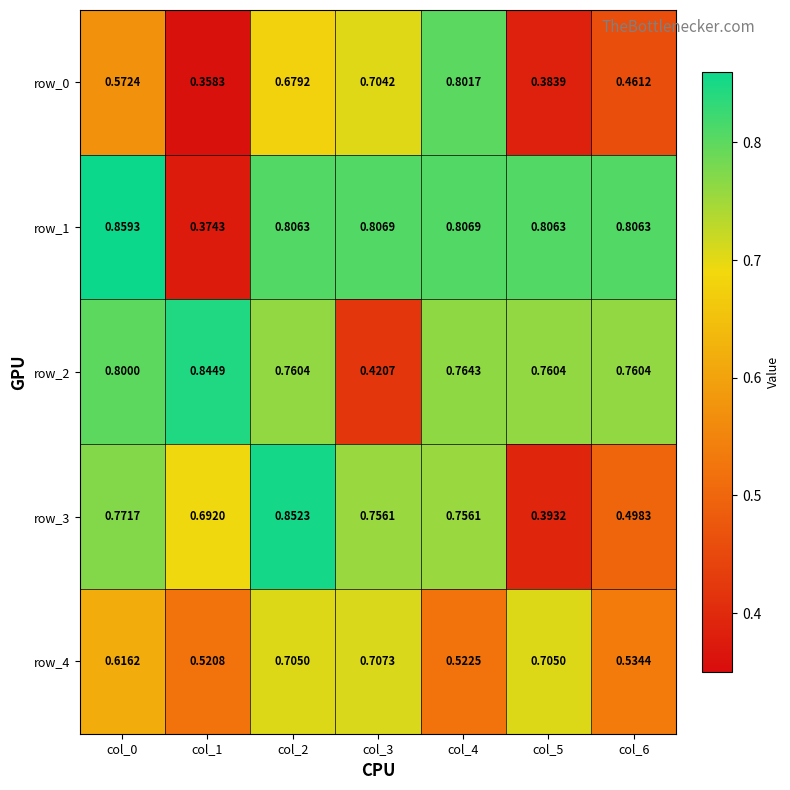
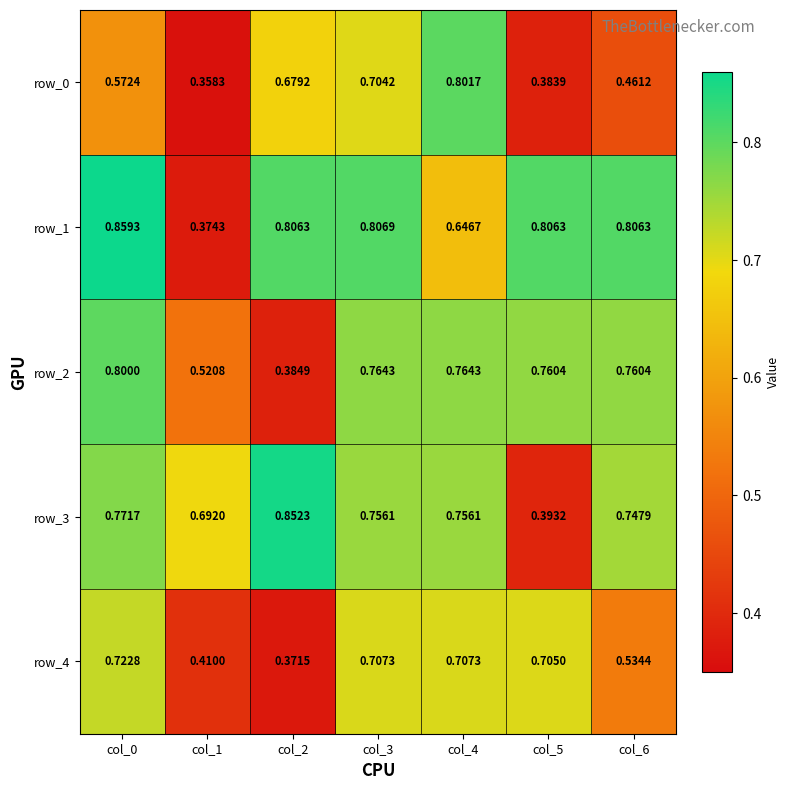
  {
    "row_0": {
      "col_0": 0.5724,
      "col_1": 0.3583,
      "col_2": 0.6792,
      "col_3": 0.7042,
      "col_4": 0.8017,
      "col_5": 0.3839,
      "col_6": 0.4612
    },
    "row_1": {
      "col_0": 0.8593,
      "col_1": 0.3743,
      "col_2": 0.8063,
      "col_3": 0.8069,
-     "col_4": 0.8069,
+     "col_4": 0.6467,
      "col_5": 0.8063,
      "col_6": 0.8063
    },
    "row_2": {
      "col_0": 0.8000,
-     "col_1": 0.8449,
-     "col_2": 0.7604,
-     "col_3": 0.4207,
+     "col_1": 0.5208,
+     "col_2": 0.3849,
+     "col_3": 0.7643,
      "col_4": 0.7643,
      "col_5": 0.7604,
      "col_6": 0.7604
    },
    "row_3": {
      "col_0": 0.7717,
      "col_1": 0.6920,
      "col_2": 0.8523,
      "col_3": 0.7561,
      "col_4": 0.7561,
      "col_5": 0.3932,
-     "col_6": 0.4983
+     "col_6": 0.7479
    },
    "row_4": {
-     "col_0": 0.6162,
-     "col_1": 0.5208,
-     "col_2": 0.7050,
+     "col_0": 0.7228,
+     "col_1": 0.4100,
+     "col_2": 0.3715,
      "col_3": 0.7073,
-     "col_4": 0.5225,
+     "col_4": 0.7073,
      "col_5": 0.7050,
      "col_6": 0.5344
    }
  }
